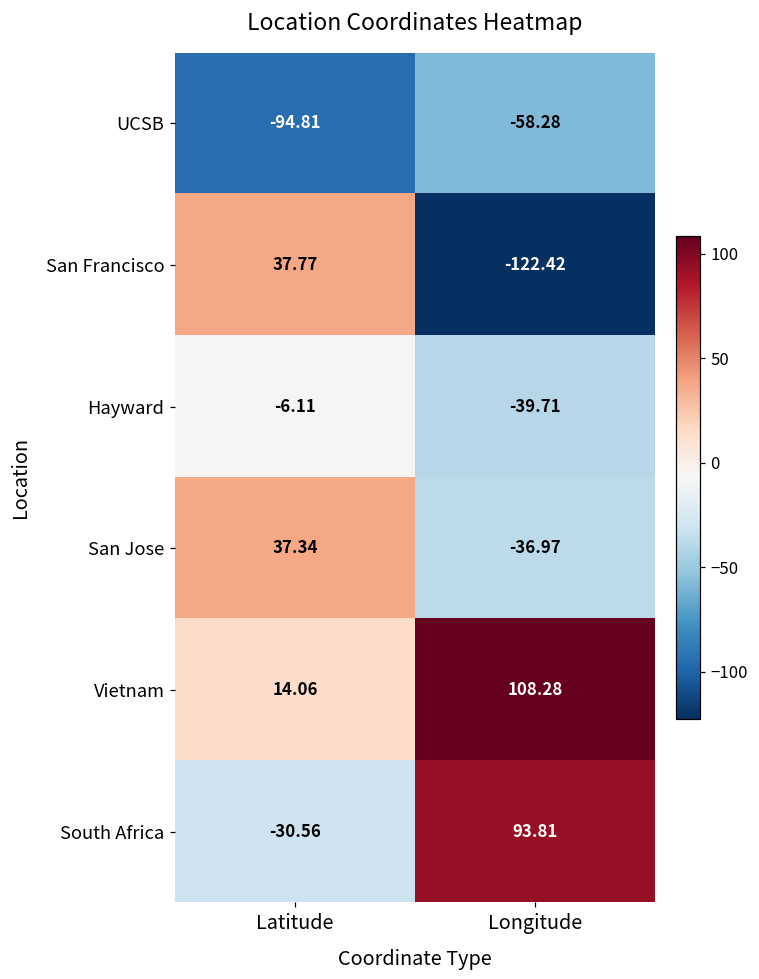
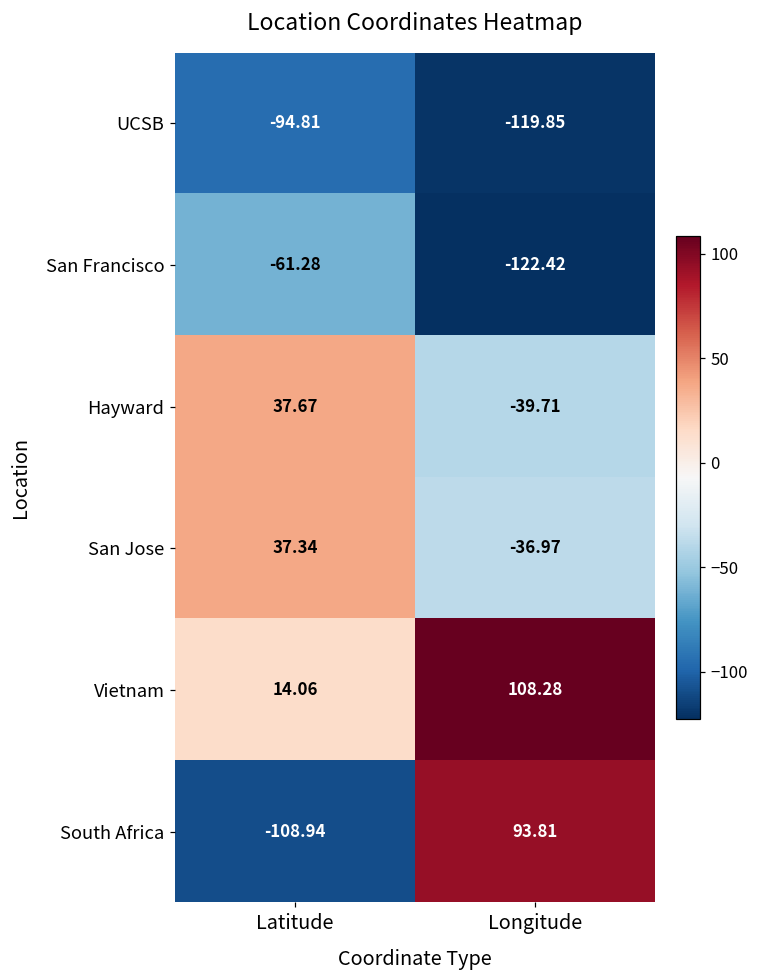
  {
    "UCSB": {
      "Latitude": -94.81,
-     "Longitude": -58.28
+     "Longitude": -119.85
    },
    "San Francisco": {
-     "Latitude": 37.77,
+     "Latitude": -61.28,
      "Longitude": -122.42
    },
    "Hayward": {
-     "Latitude": -6.11,
+     "Latitude": 37.67,
      "Longitude": -39.71
    },
    "San Jose": {
      "Latitude": 37.34,
      "Longitude": -36.97
    },
    "Vietnam": {
      "Latitude": 14.06,
      "Longitude": 108.28
    },
    "South Africa": {
-     "Latitude": -30.56,
+     "Latitude": -108.94,
      "Longitude": 93.81
    }
  }
